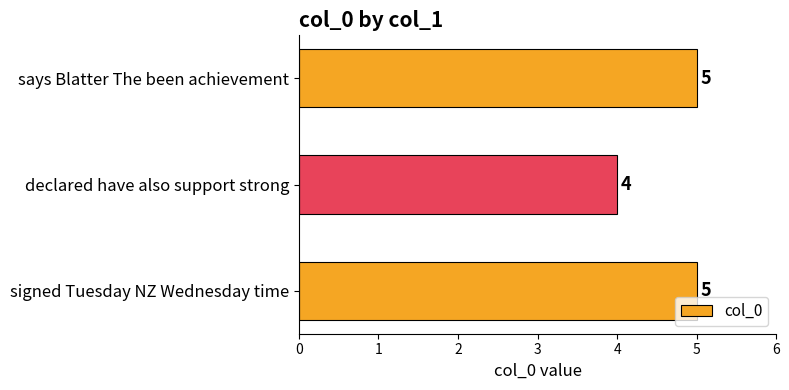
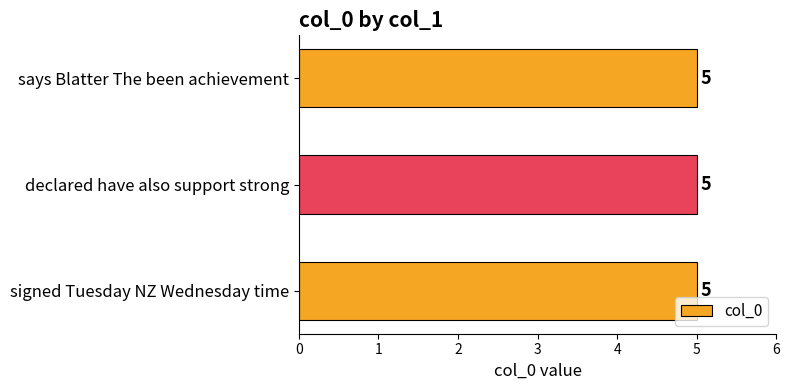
  {
    "says Blatter The been achievement": 5,
-   "declared have also support strong": 4
+   "declared have also support strong": 5
  }
